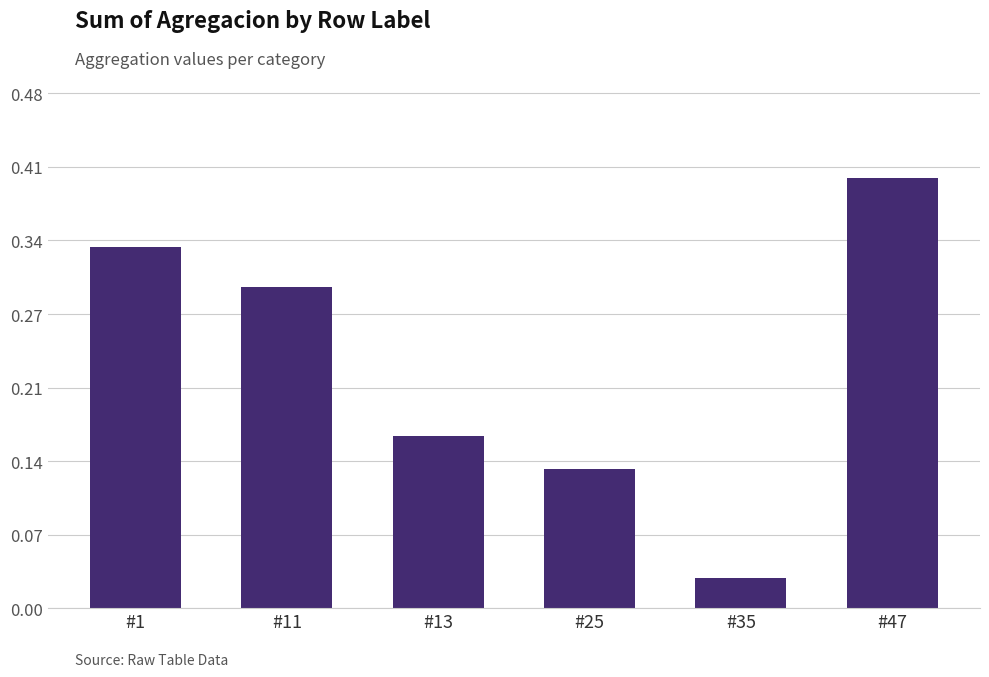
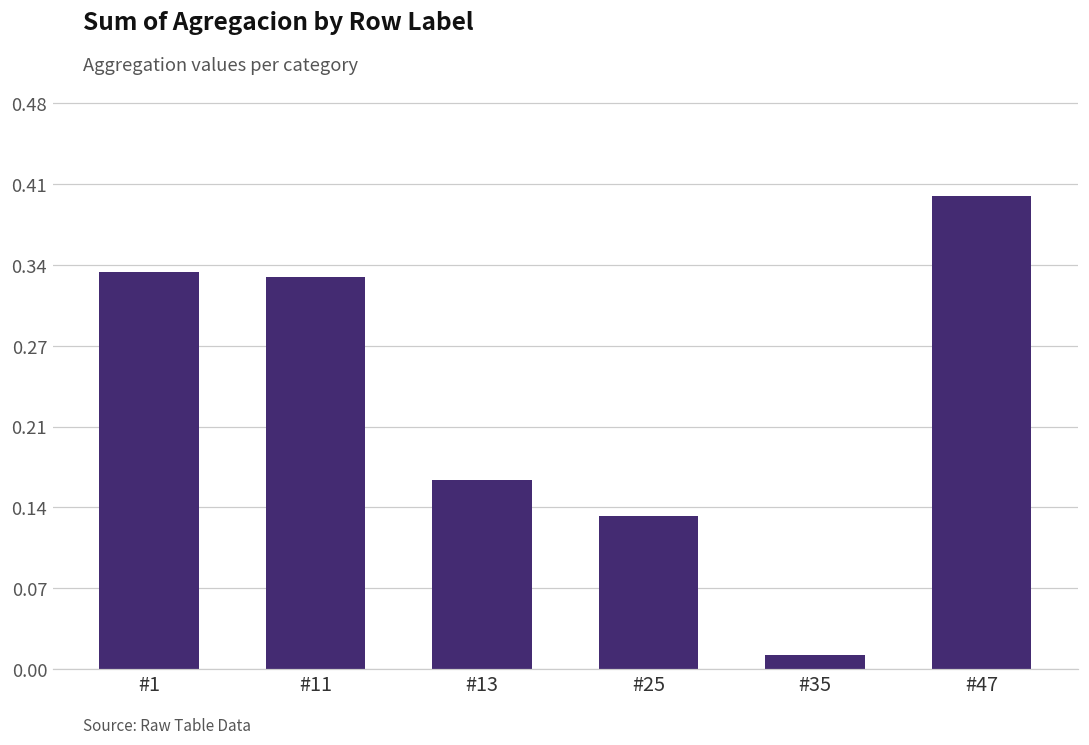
  {
    "#1": 0.337,
-   "#11": 0.299,
+   "#11": 0.333,
    "#13": 0.161,
    "#25": 0.130,
-   "#35": 0.028,
+   "#35": 0.012,
    "#47": 0.401
  }
